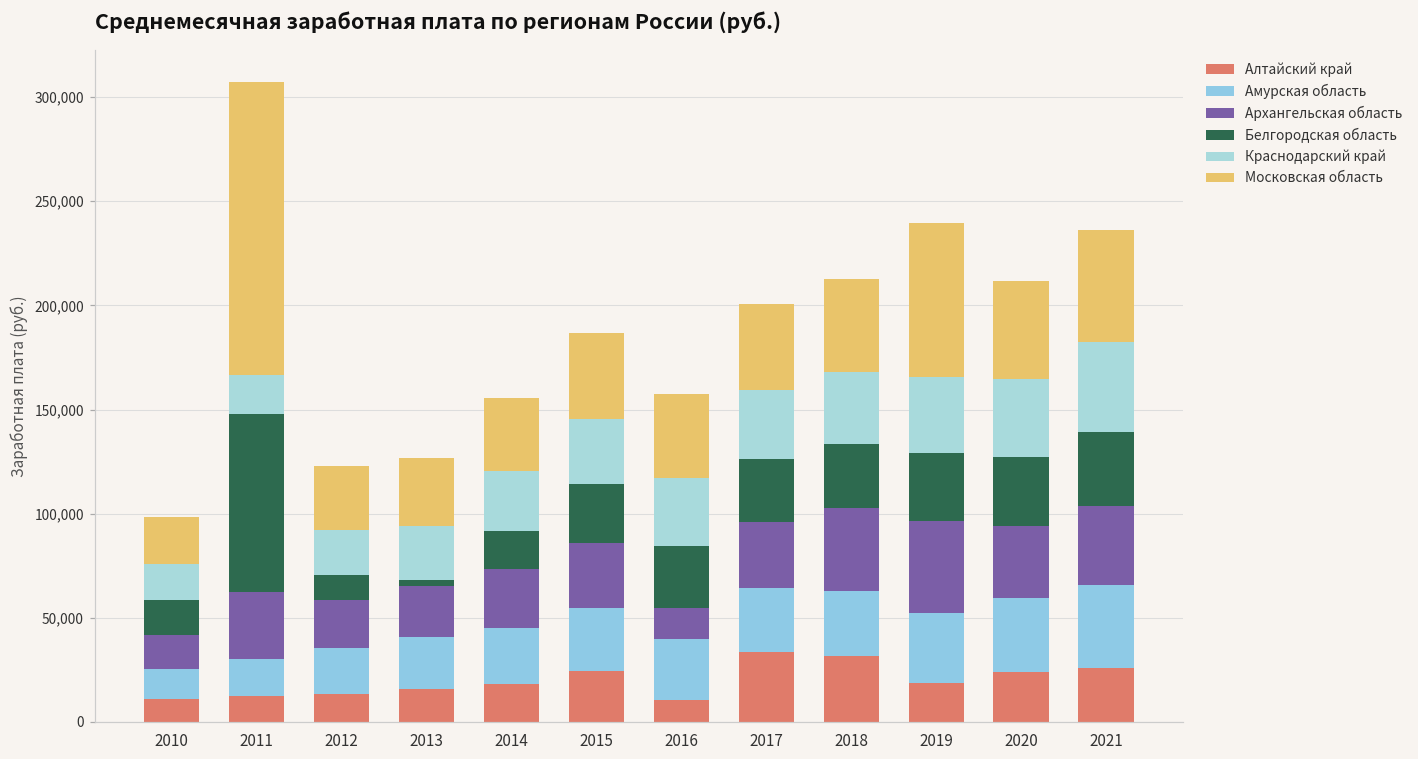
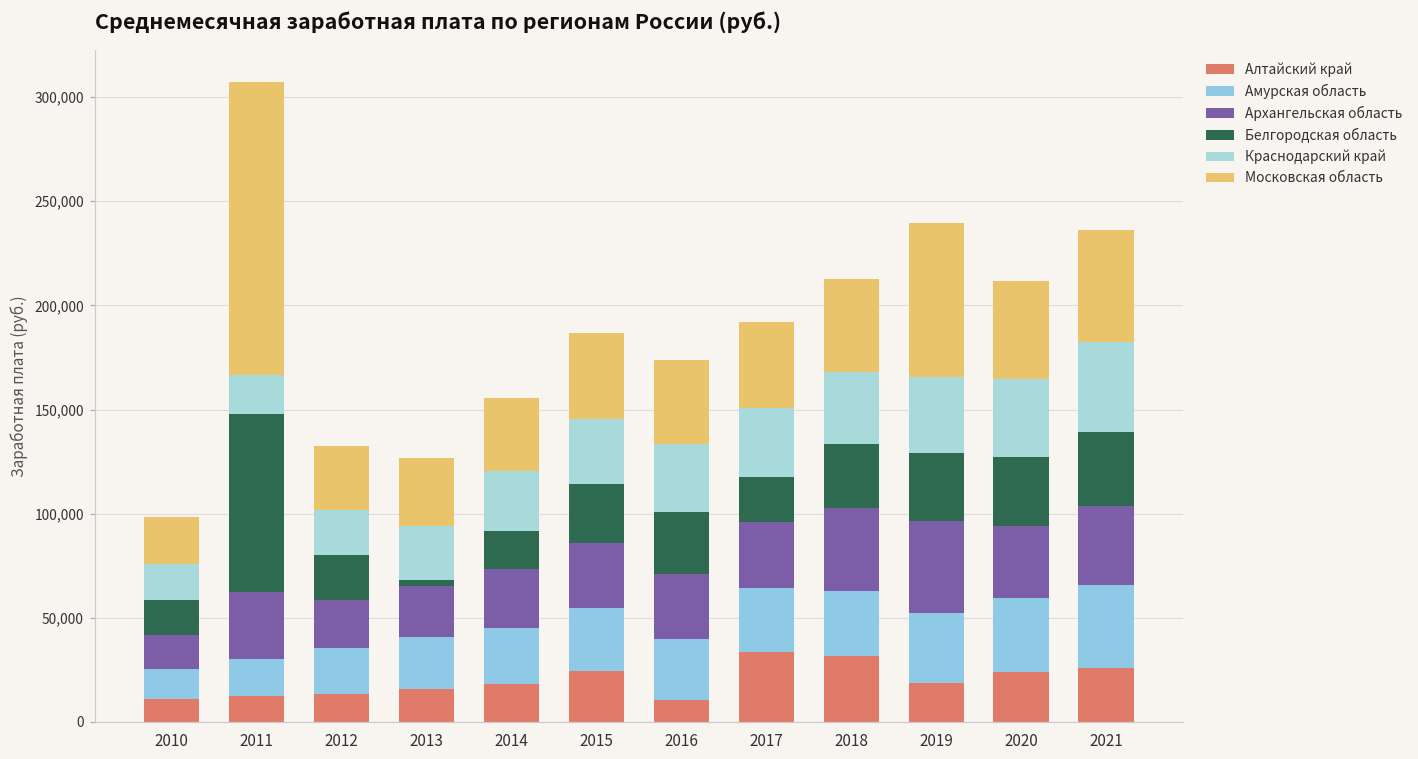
  {
    "Алтайский край": {
      "2010": "11,000",
      "2011": "13,000",
      "2012": "14,000",
      "2013": "16,000",
      "2014": "18,000",
      "2015": "25,000",
      "2016": "10,000",
      "2017": "34,000",
      "2018": "32,000",
      "2019": "19,000",
      "2020": "24,000",
      "2021": "26,000"
    },
    "Архангельская область": {
      "2010": "16,000",
      "2011": "32,000",
      "2012": "23,000",
      "2013": "25,000",
      "2014": "28,000",
      "2015": "31,000",
-     "2016": "15,000",
+     "2016": "31,000",
      "2017": "32,000",
      "2018": "40,000",
      "2019": "44,000",
      "2020": "35,000",
      "2021": "38,000"
    },
    "Белгородская область": {
      "2010": "17,000",
      "2011": "86,000",
-     "2012": "12,000",
+     "2012": "22,000",
      "2013": "3,000",
      "2014": "18,000",
      "2015": "28,000",
      "2016": "30,000",
-     "2017": "30,000",
+     "2017": "22,000",
      "2018": "31,000",
      "2019": "32,000",
      "2020": "33,000",
      "2021": "36,000"
    },
    "Московская область": {
      "2010": "23,000",
      "2011": "141,000",
      "2012": "31,000",
      "2013": "33,000",
      "2014": "35,000",
      "2015": "41,000",
      "2016": "41,000",
      "2017": "41,000",
      "2018": "45,000",
      "2019": "74,000",
      "2020": "47,000",
      "2021": "54,000"
    }
  }
